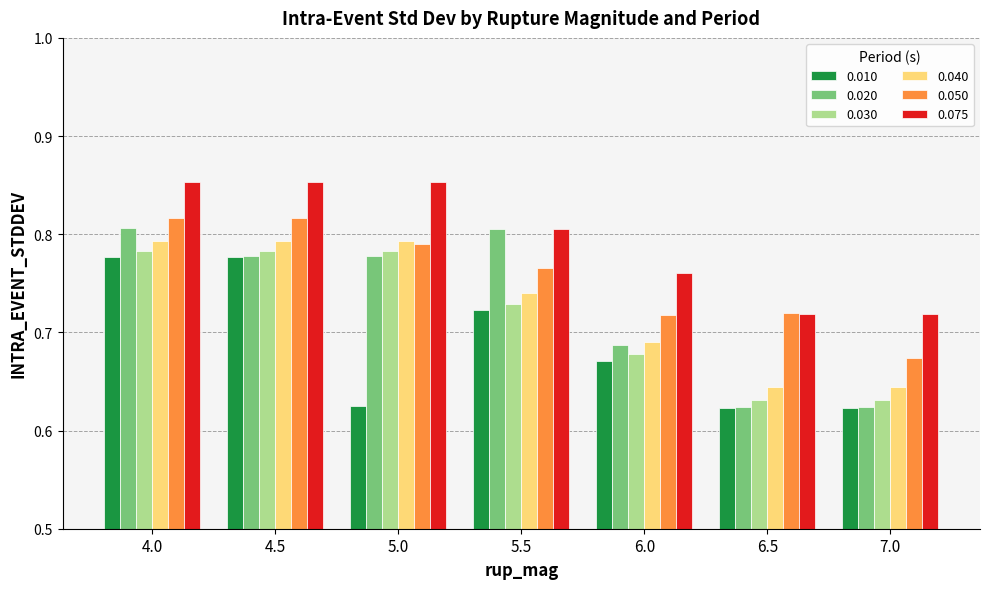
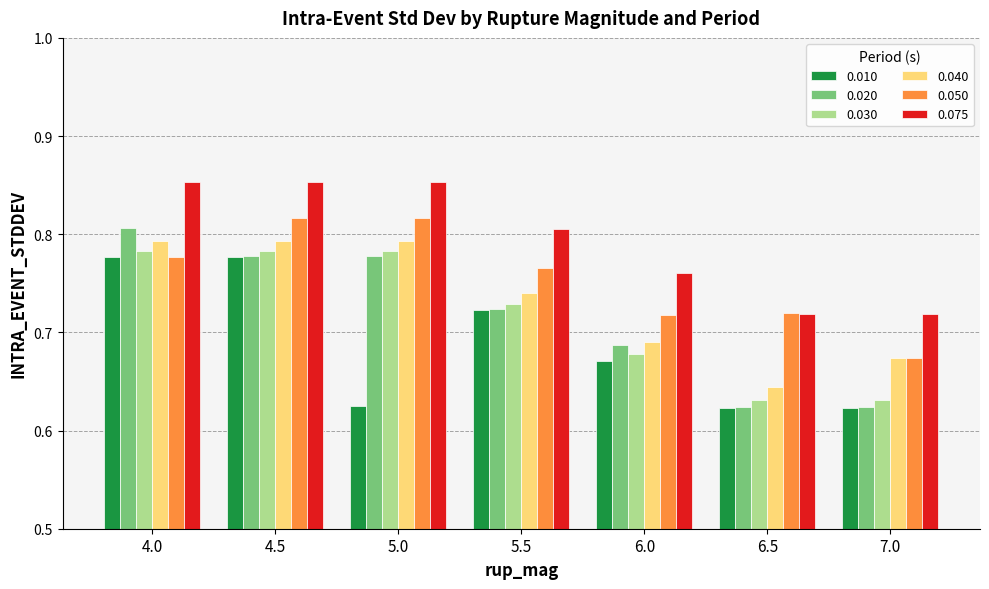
  {
    "0.010": {
      "4.0": 0.78,
      "4.5": 0.78,
      "5.0": 0.63,
      "5.5": 0.72,
      "6.0": 0.67,
      "6.5": 0.62,
      "7.0": 0.62
    },
    "0.020": {
      "4.0": 0.81,
      "4.5": 0.78,
      "5.0": 0.78,
-     "5.5": 0.80,
+     "5.5": 0.72,
      "6.0": 0.69,
      "6.5": 0.62,
      "7.0": 0.62
    },
    "0.030": {
      "4.0": 0.78,
      "4.5": 0.78,
      "5.0": 0.78,
      "5.5": 0.73,
      "6.0": 0.68,
      "6.5": 0.63,
      "7.0": 0.63
    },
    "0.040": {
      "4.0": 0.79,
      "4.5": 0.79,
      "5.0": 0.79,
      "5.5": 0.74,
      "6.0": 0.69,
      "6.5": 0.64,
-     "7.0": 0.64
+     "7.0": 0.67
    },
    "0.050": {
-     "4.0": 0.82,
+     "4.0": 0.78,
      "4.5": 0.82,
-     "5.0": 0.79,
+     "5.0": 0.82,
      "5.5": 0.77,
      "6.0": 0.72,
      "6.5": 0.72,
      "7.0": 0.67
    },
    "0.075": {
      "4.0": 0.85,
      "4.5": 0.85,
      "5.0": 0.85,
      "5.5": 0.81,
      "6.0": 0.76,
      "6.5": 0.72,
      "7.0": 0.72
    }
  }
